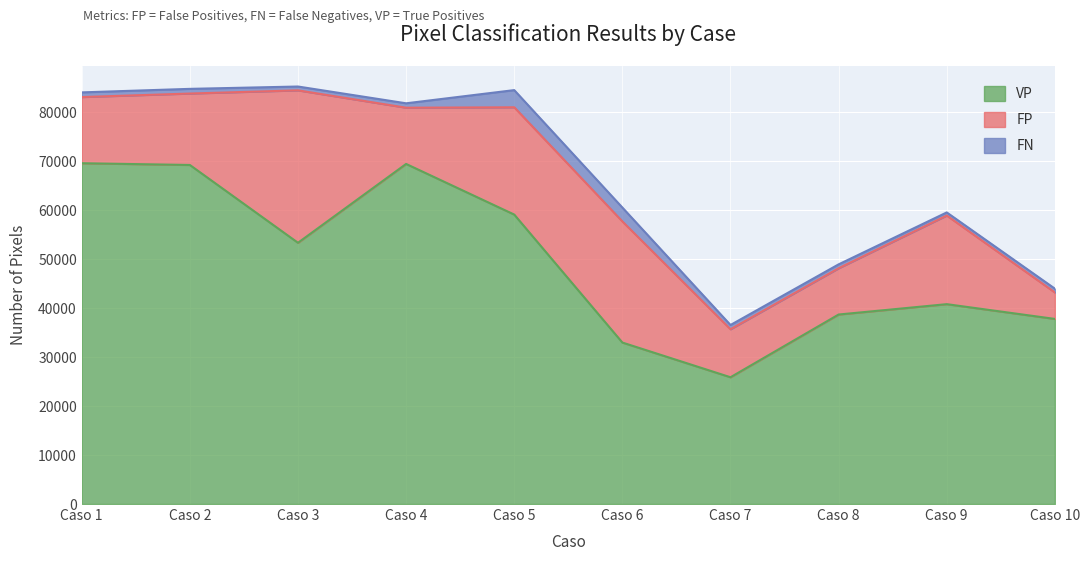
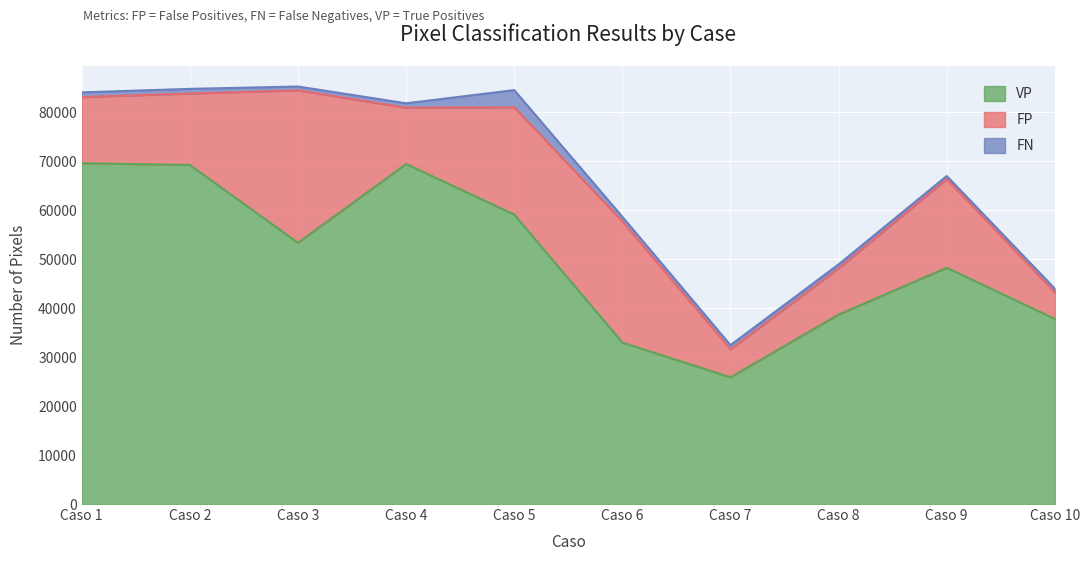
  {
    "VP": {
      "Caso 1": 70000,
      "Caso 2": 69000,
      "Caso 3": 53000,
      "Caso 4": 69000,
      "Caso 5": 59000,
      "Caso 6": 33000,
      "Caso 7": 26000,
      "Caso 8": 39000,
-     "Caso 9": 41000,
+     "Caso 9": 48000,
      "Caso 10": 38000
    },
    "FP": {
      "Caso 1": 14000,
      "Caso 2": 15000,
      "Caso 3": 31000,
      "Caso 4": 11000,
      "Caso 5": 22000,
      "Caso 6": 25000,
-     "Caso 7": 10000,
+     "Caso 7": 6000,
      "Caso 8": 9000,
      "Caso 9": 18000,
      "Caso 10": 5000
    },
    "FN": {
      "Caso 1": 1000,
      "Caso 2": 1000,
      "Caso 3": 1000,
      "Caso 4": 1000,
      "Caso 5": 4000,
-     "Caso 6": 3000,
+     "Caso 6": 1000,
      "Caso 7": 1000,
      "Caso 8": 1000,
      "Caso 9": 1000,
      "Caso 10": 1000
    }
  }
